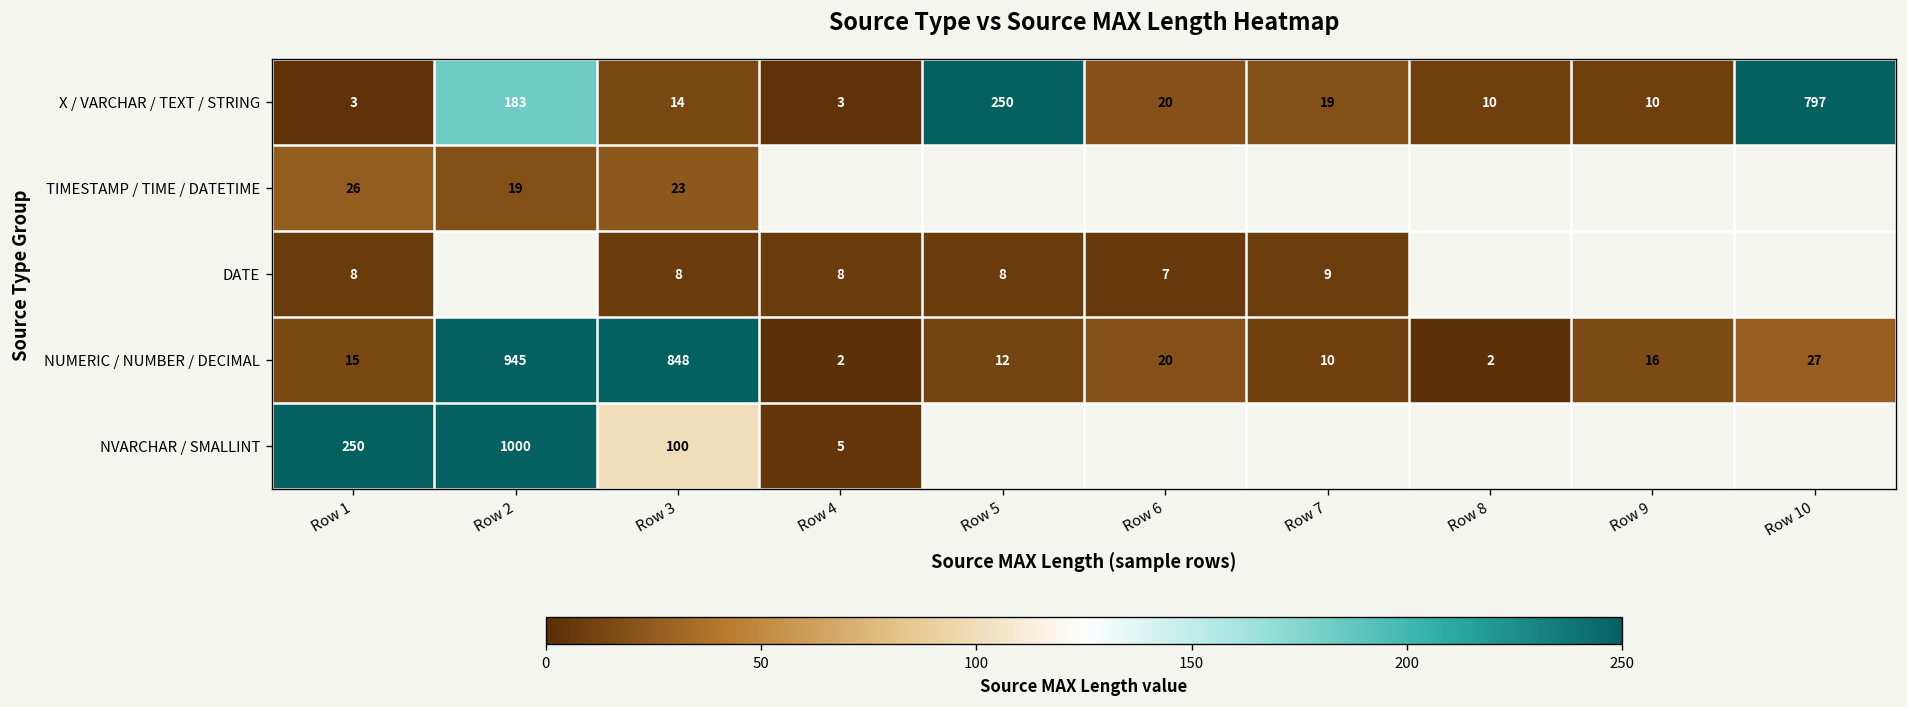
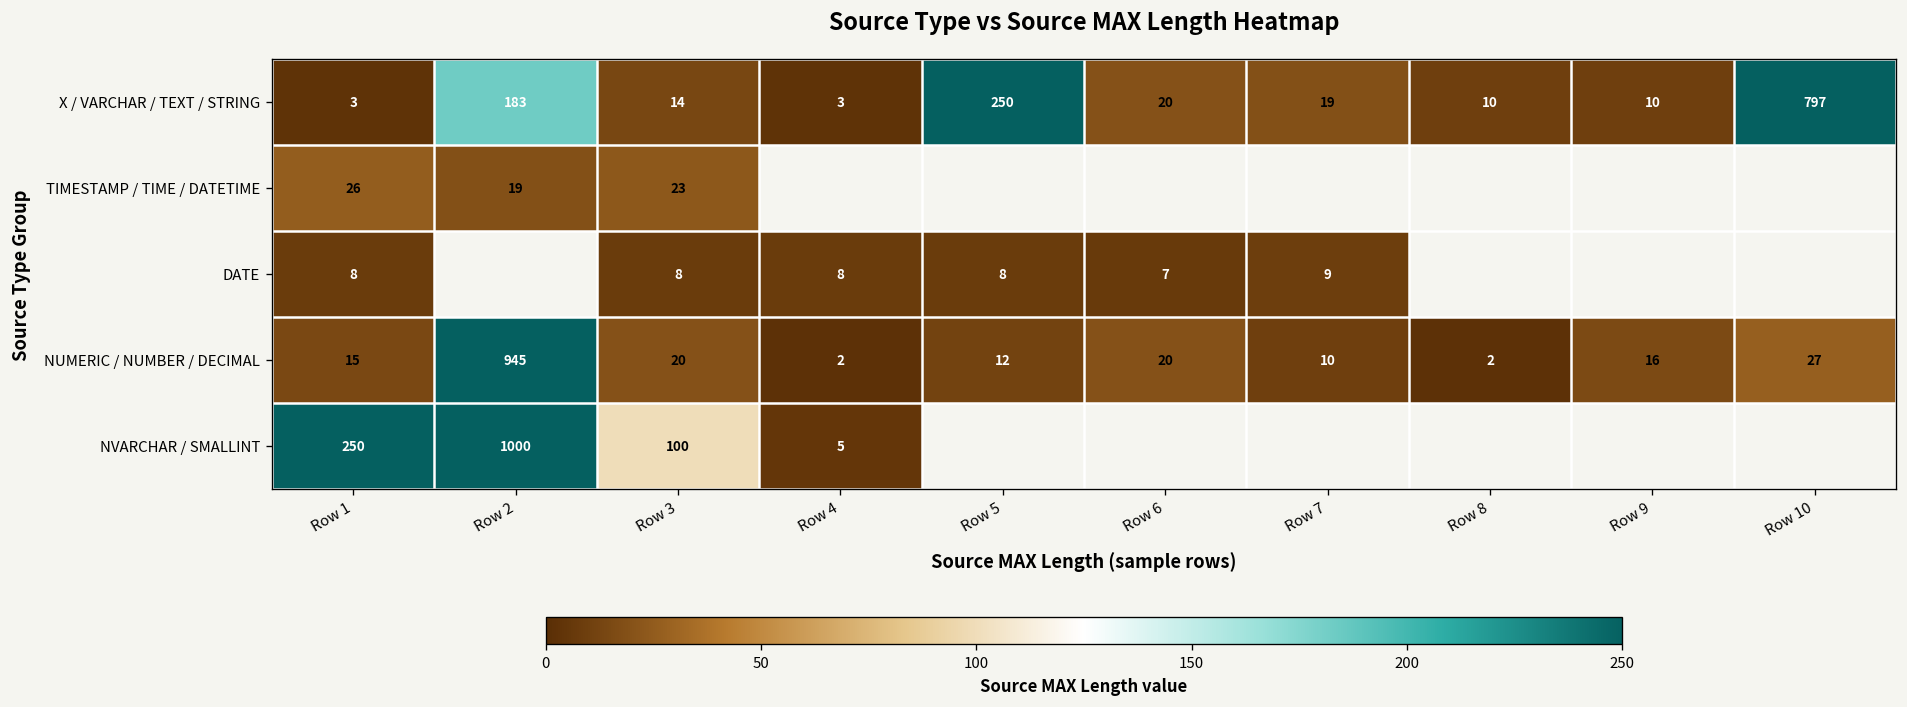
  {
    "X / VARCHAR / TEXT / STRING": {
      "Row 1": 3,
      "Row 2": 183,
      "Row 3": 14,
      "Row 4": 3,
      "Row 5": 250,
      "Row 6": 20,
      "Row 7": 19,
      "Row 8": 10,
      "Row 9": 10,
      "Row 10": 797
    },
    "TIMESTAMP / TIME / DATETIME": {
      "Row 1": 26,
      "Row 2": 19,
      "Row 3": 23
    },
    "DATE": {
      "Row 1": 8,
      "Row 3": 8,
      "Row 4": 8,
      "Row 5": 8,
      "Row 6": 7,
      "Row 7": 9
    },
    "NUMERIC / NUMBER / DECIMAL": {
      "Row 1": 15,
      "Row 2": 945,
-     "Row 3": 848,
+     "Row 3": 20,
      "Row 4": 2,
      "Row 5": 12,
      "Row 6": 20,
      "Row 7": 10,
      "Row 8": 2,
      "Row 9": 16,
      "Row 10": 27
    },
    "NVARCHAR / SMALLINT": {
      "Row 1": 250,
      "Row 2": 1000,
      "Row 3": 100,
      "Row 4": 5
    }
  }
